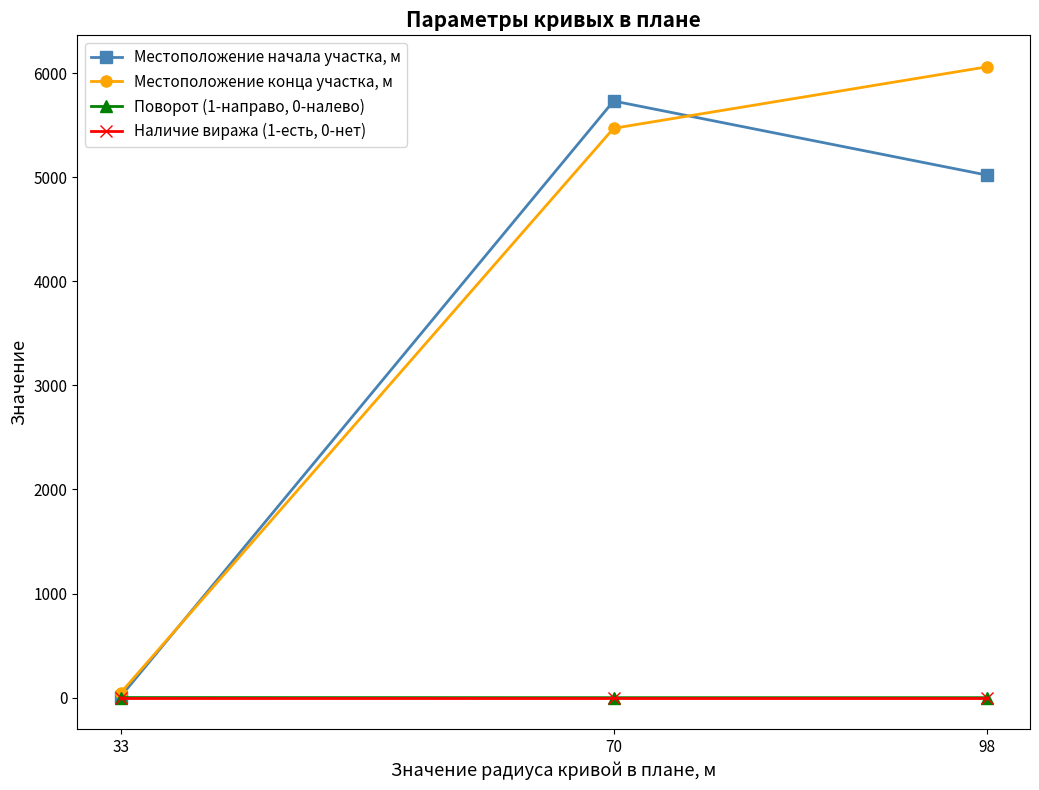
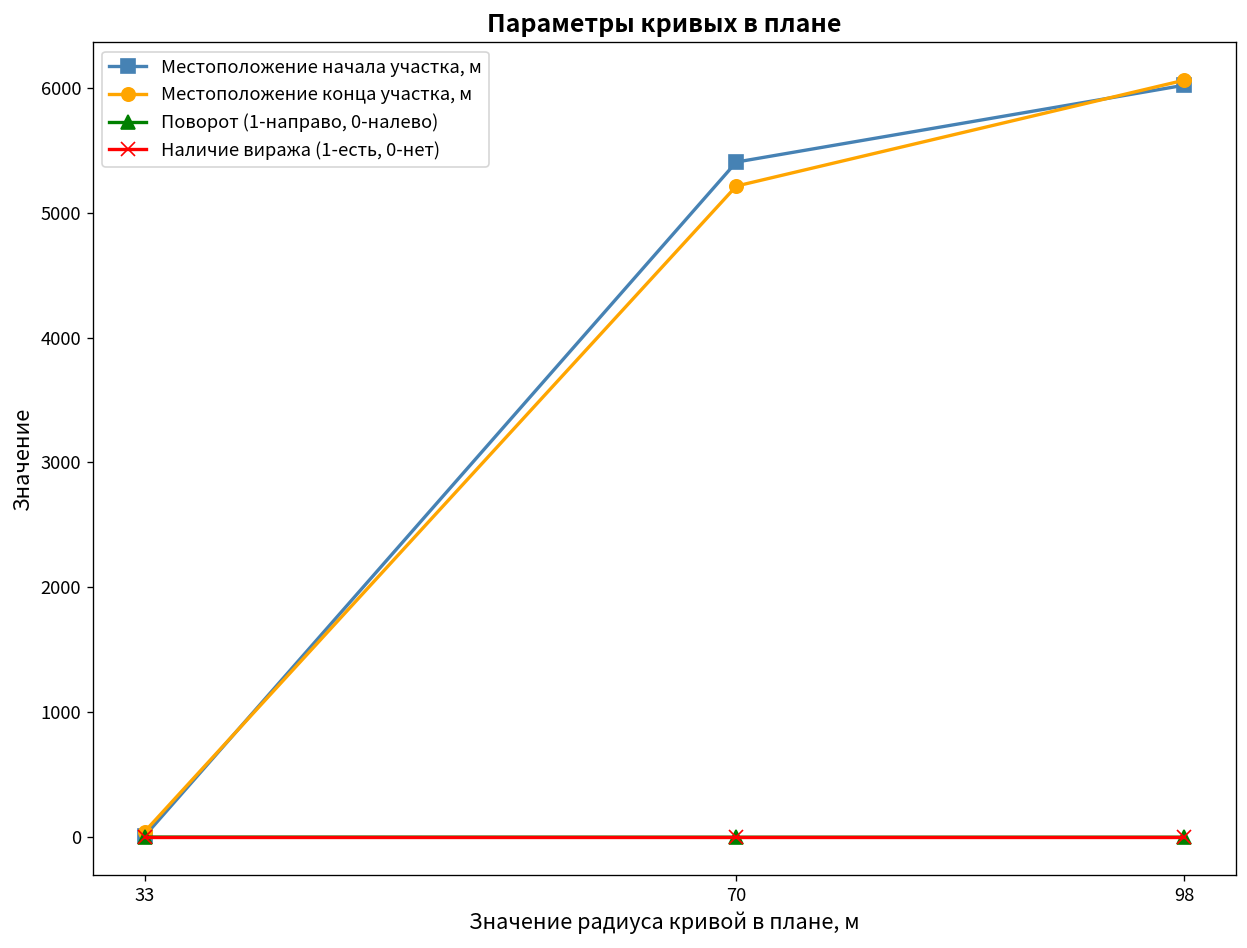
  {
    "Местоположение начала участка, м": {
-     "70": 5730,
-     "98": 5020
+     "70": 5410,
+     "98": 6020
    },
    "Местоположение конца участка, м": {
      "33": 50,
-     "70": 5470,
+     "70": 5210,
      "98": 6060
    },
    "Наличие виража (1-есть, 0-нет)": {
      "70": 0,
      "98": 0
    }
  }
